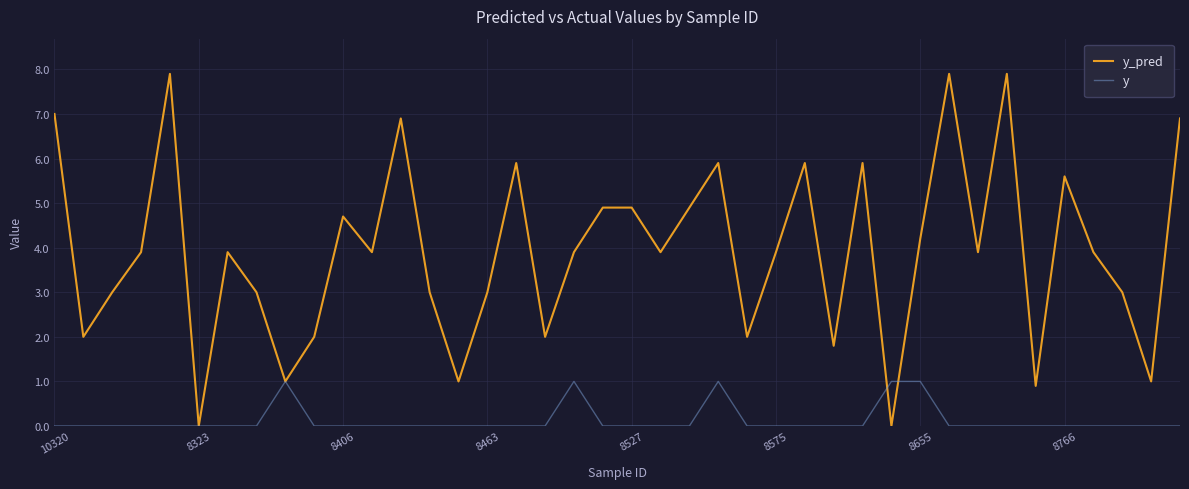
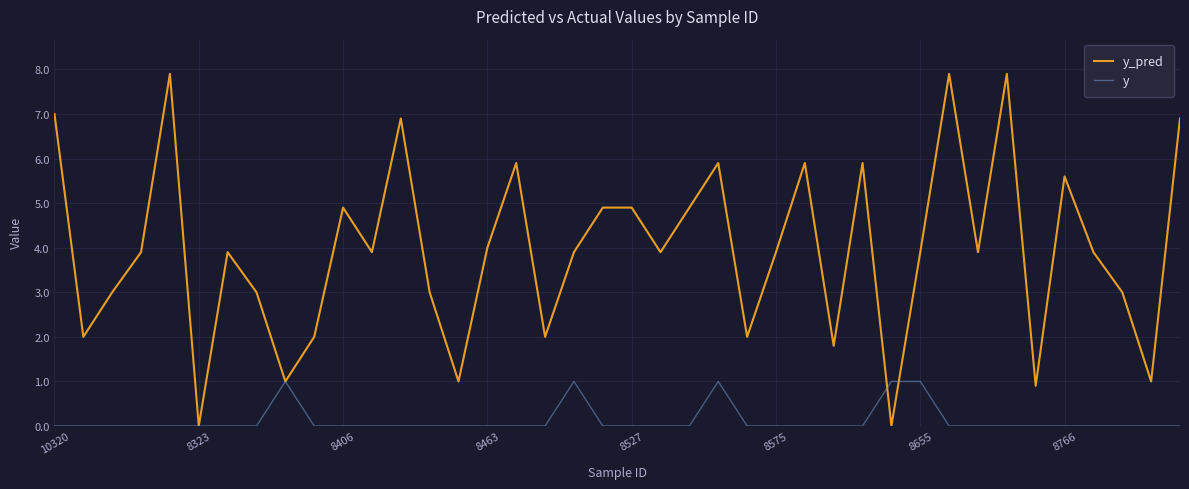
  {
    "y_pred": {
      "10320": 7.0,
-     "8406": 4.7,
-     "8463": 3,
+     "8406": 4.9,
+     "8463": 4,
      "8527": 4.9,
      "8575": 3.9,
-     "8655": 4.2,
+     "8655": 3.9,
      "8766": 5.6
    },
    "y": {
      "10320": 0.0,
      "8406": 0.0,
      "8463": 0.0,
      "8527": 0.0,
      "8575": 0.0,
      "8655": 1.0,
      "8766": 0.0
    }
  }
